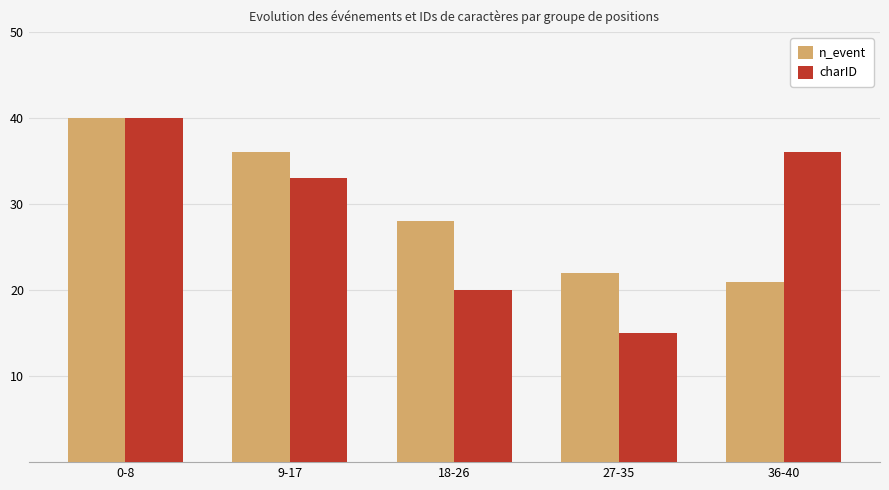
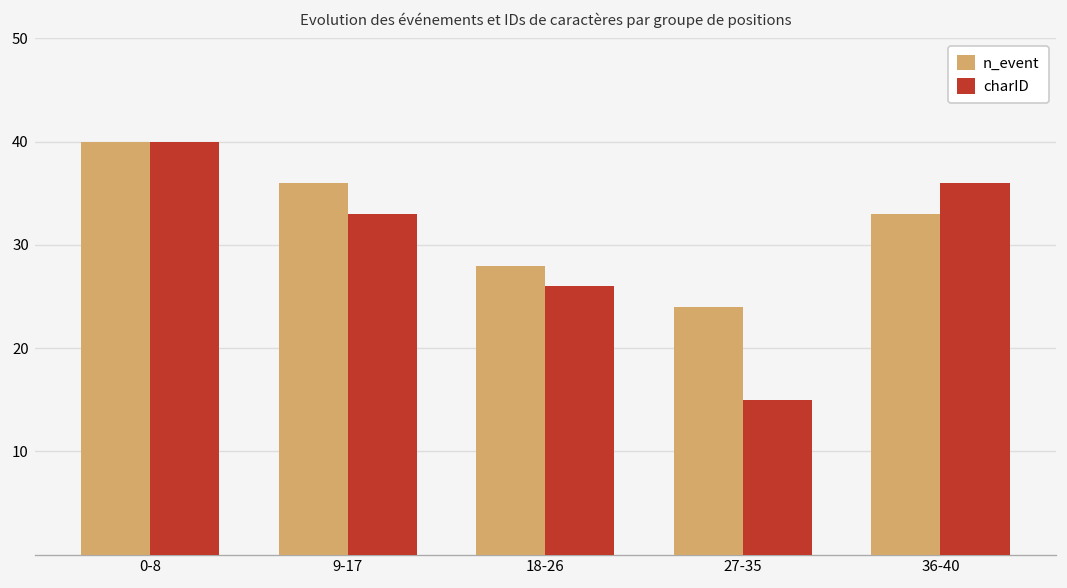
  {
    "n_event": {
      "0-8": 40,
      "9-17": 36,
      "18-26": 28,
-     "27-35": 22,
-     "36-40": 21
+     "27-35": 24,
+     "36-40": 33
    },
    "charID": {
      "0-8": 40,
      "9-17": 33,
-     "18-26": 20,
+     "18-26": 26,
      "27-35": 15,
      "36-40": 36
    }
  }
